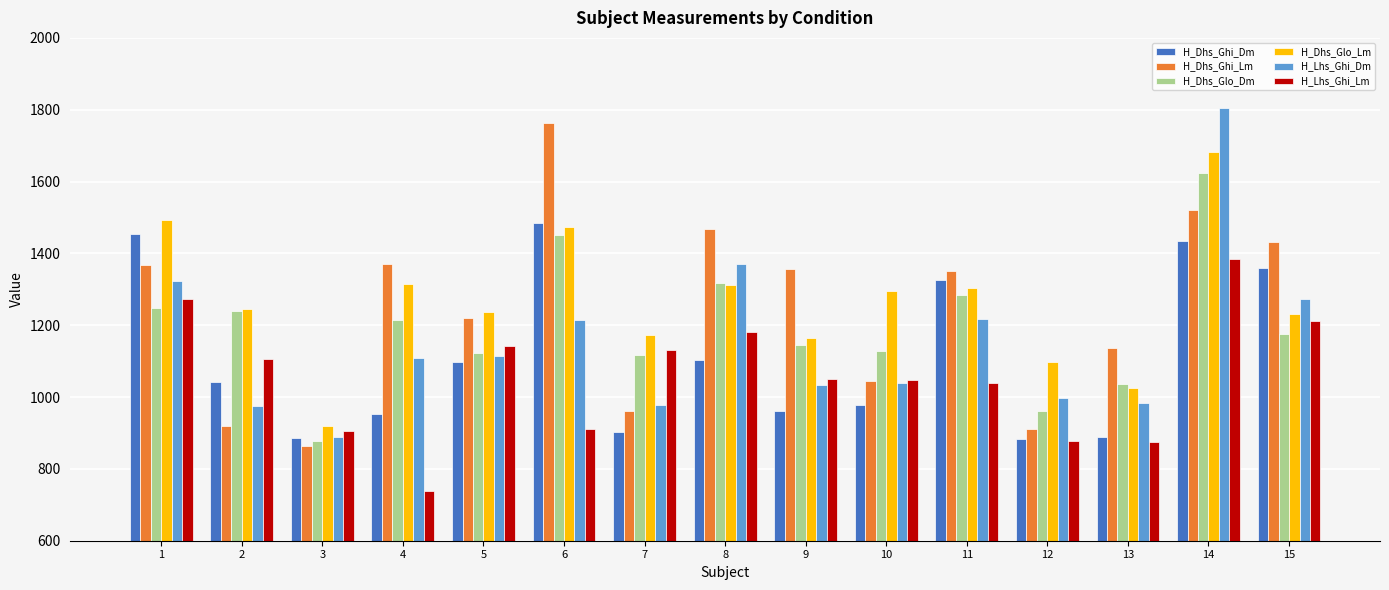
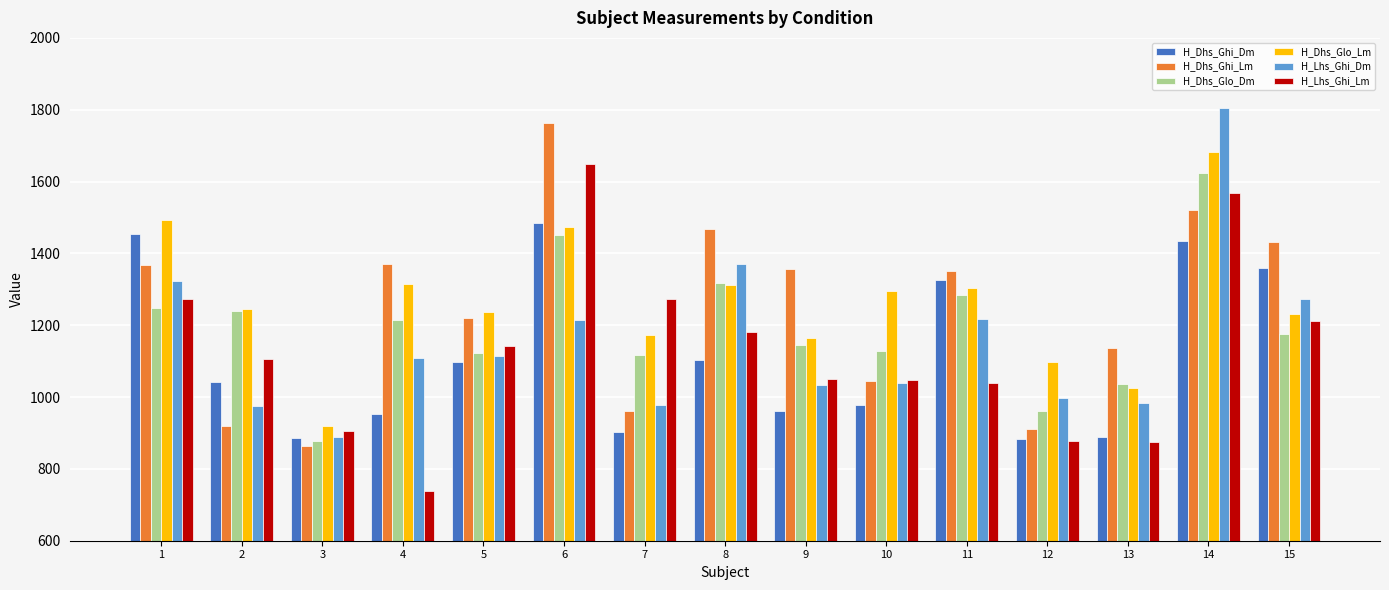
  {
    "H_Dhs_Ghi_Lm": {
      "1": 1370,
      "2": 920,
      "3": 860,
      "4": 1370,
      "5": 1220,
      "6": 1760,
      "7": 960,
      "8": 1470,
      "9": 1360,
      "10": 1040,
      "11": 1350,
      "12": 910,
      "13": 1140,
      "14": 1520,
      "15": 1430
    },
    "H_Dhs_Glo_Dm": {
      "1": 1250,
      "2": 1240,
      "3": 880,
      "4": 1220,
      "5": 1120,
      "6": 1450,
      "7": 1120,
      "8": 1320,
      "9": 1140,
      "10": 1130,
      "11": 1290,
      "12": 960,
      "13": 1040,
      "14": 1620,
      "15": 1170
    },
    "H_Dhs_Glo_Lm": {
      "1": 1490,
      "2": 1240,
      "3": 920,
      "4": 1320,
      "5": 1240,
      "6": 1470,
      "7": 1170,
      "8": 1310,
      "9": 1160,
      "10": 1300,
      "11": 1300,
      "12": 1100,
      "13": 1020,
      "14": 1680,
      "15": 1230
    },
    "H_Lhs_Ghi_Lm": {
      "1": 1270,
      "2": 1110,
      "3": 900,
      "4": 740,
      "5": 1140,
-     "6": 910,
-     "7": 1130,
+     "6": 1650,
+     "7": 1270,
      "8": 1180,
      "9": 1050,
      "10": 1050,
      "11": 1040,
      "12": 880,
      "13": 880,
-     "14": 1380,
+     "14": 1570,
      "15": 1210
    }
  }
